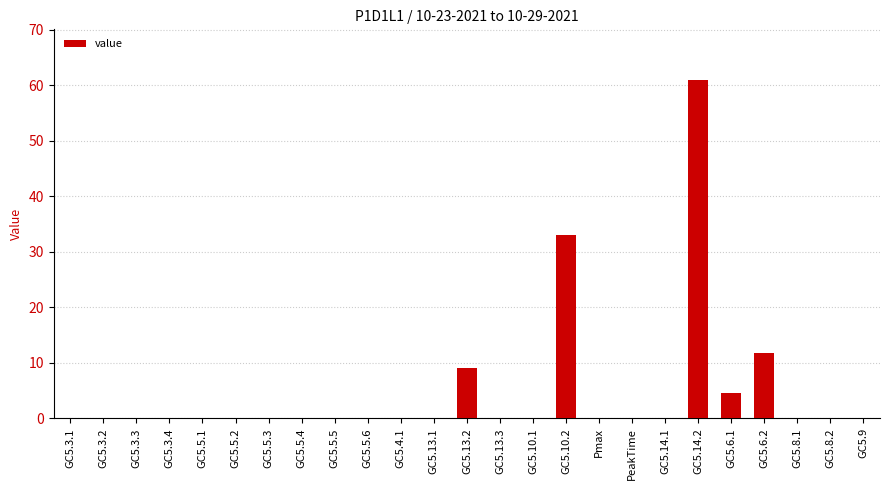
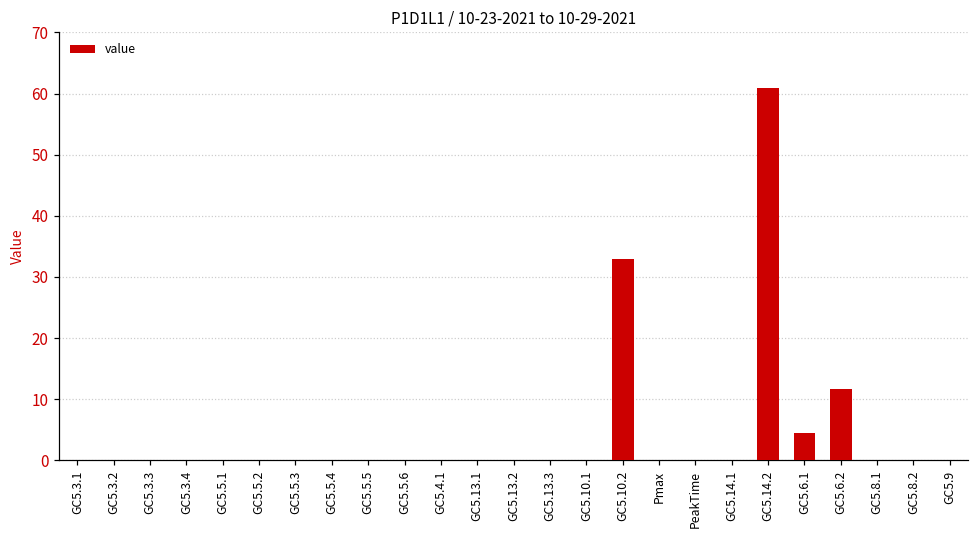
  {
    "GC5.3.1": 0,
    "GC5.3.2": 0,
    "GC5.3.3": 0,
    "GC5.3.4": 0,
    "GC5.5.1": 0,
    "GC5.5.2": 0,
    "GC5.5.3": 0,
    "GC5.5.4": 0,
    "GC5.5.5": 0,
    "GC5.5.6": 0,
    "GC5.4.1": 0,
    "GC5.13.1": 0,
-   "GC5.13.2": 9,
+   "GC5.13.2": 0,
    "GC5.13.3": 0,
    "GC5.10.1": 0,
    "GC5.10.2": 33,
    "Pmax": 0,
    "PeakTime": 0,
    "GC5.14.1": 0,
    "GC5.14.2": 61,
    "GC5.6.1": 5,
    "GC5.6.2": 12,
    "GC5.8.1": 0,
    "GC5.8.2": 0,
    "GC5.9": 0
  }
